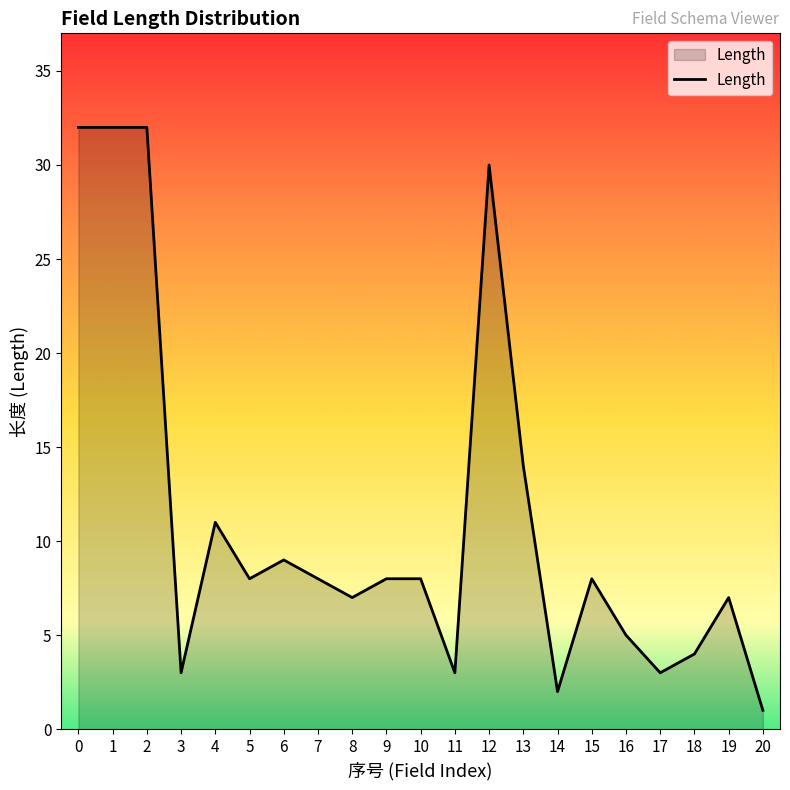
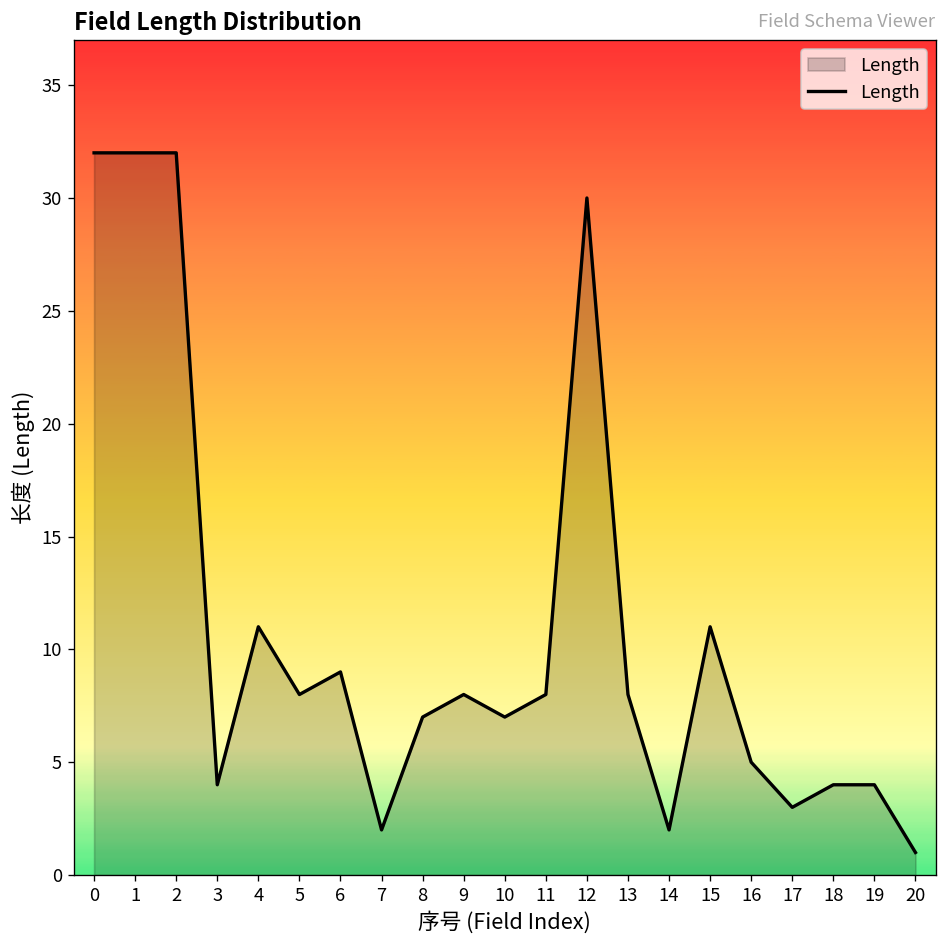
  {
    "0": 32,
    "1": 32,
    "2": 32,
-   "3": 3,
+   "3": 4,
    "4": 11,
    "5": 8,
    "6": 9,
-   "7": 8,
+   "7": 2,
    "8": 7,
    "9": 8,
-   "10": 8,
-   "11": 3,
+   "10": 7,
+   "11": 8,
    "12": 30,
-   "13": 14,
+   "13": 8,
    "14": 2,
-   "15": 8,
+   "15": 11,
    "16": 5,
    "17": 3,
    "18": 4,
-   "19": 7,
+   "19": 4,
    "20": 1
  }
